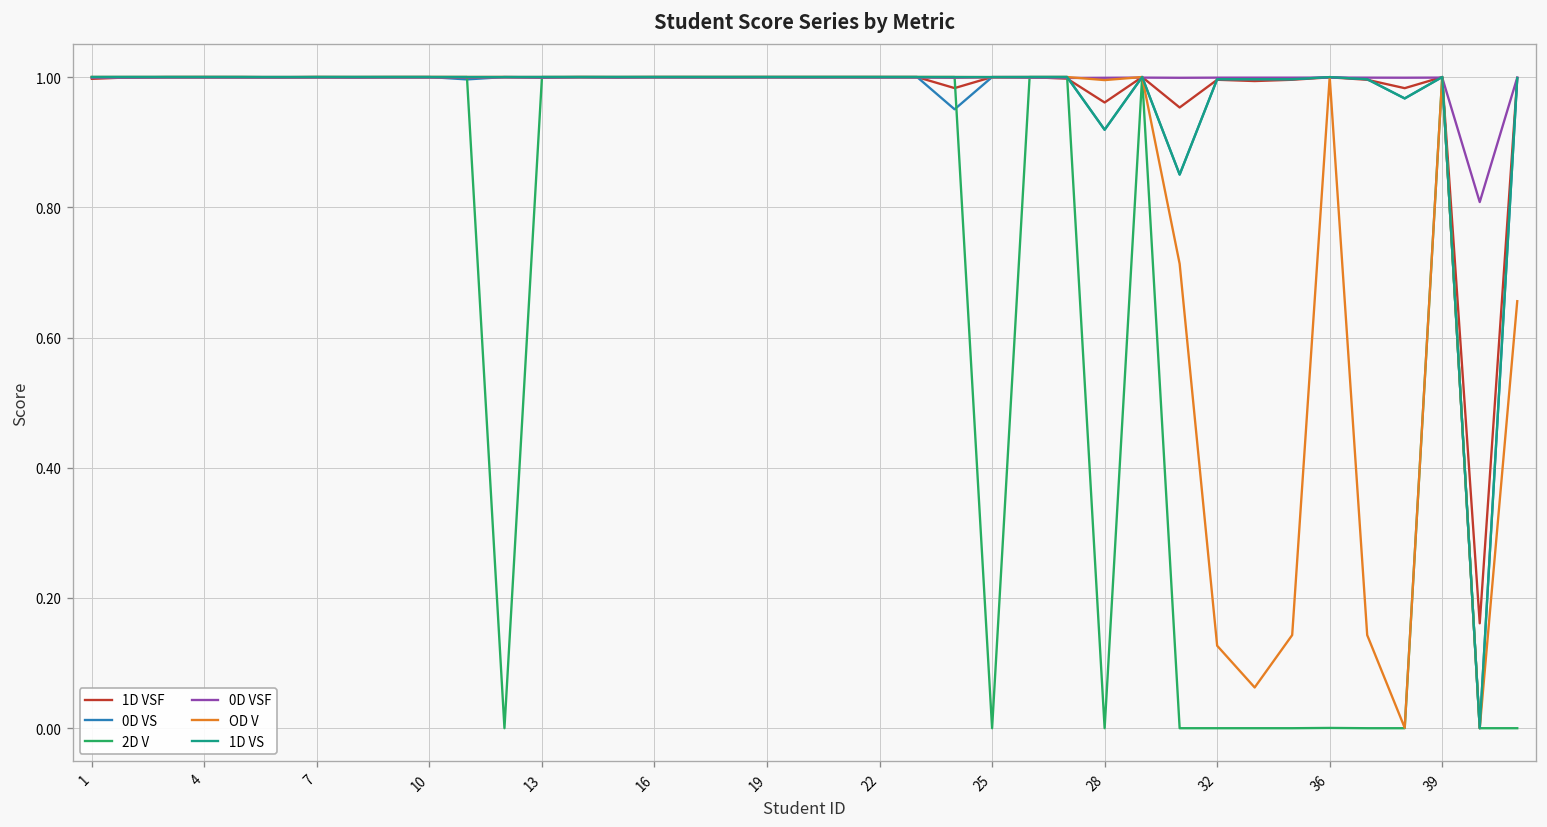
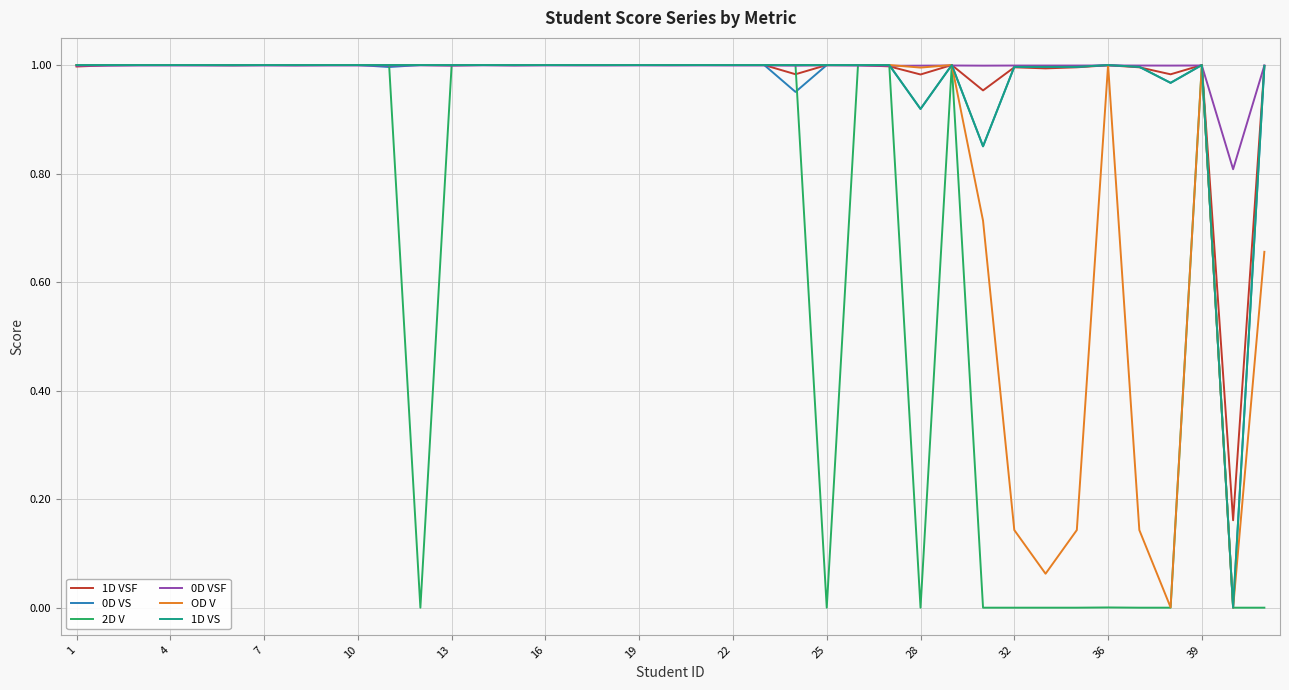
  {
    "1D VSF": {
-     "28": 0.96
+     "28": 0.98
    },
    "OD V": {
-     "32": 0.13
+     "32": 0.14
    }
  }
